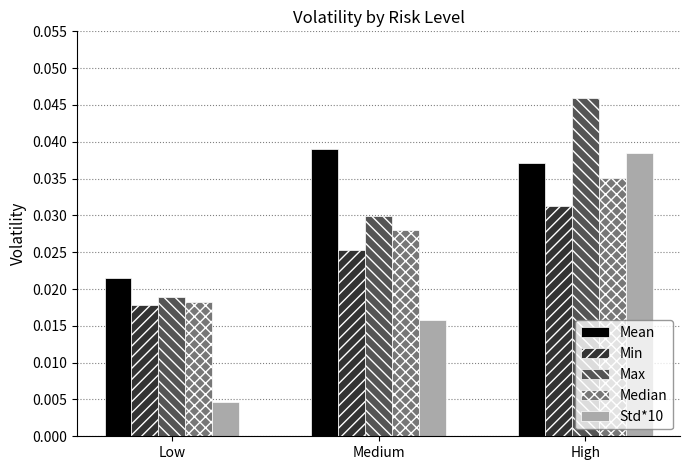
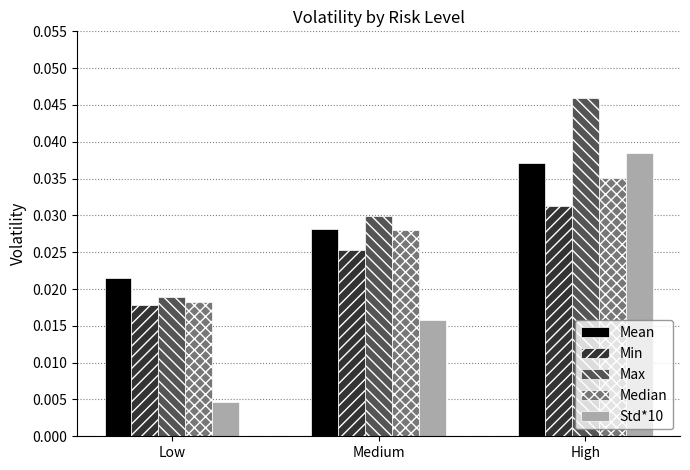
  {
    "Mean": {
      "Low": 0.022,
-     "Medium": 0.039,
+     "Medium": 0.028,
      "High": 0.037
    },
    "Std*10": {
      "Low": 0.005,
      "Medium": 0.016,
      "High": 0.039
    }
  }
